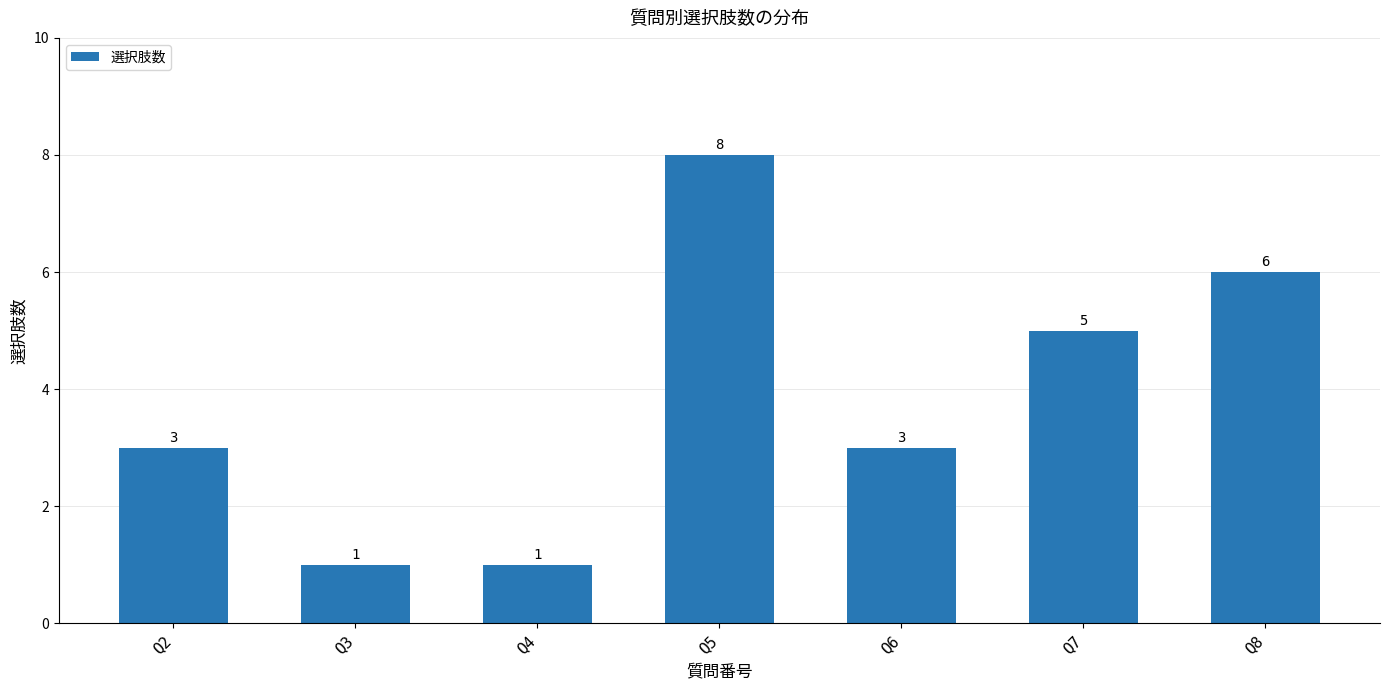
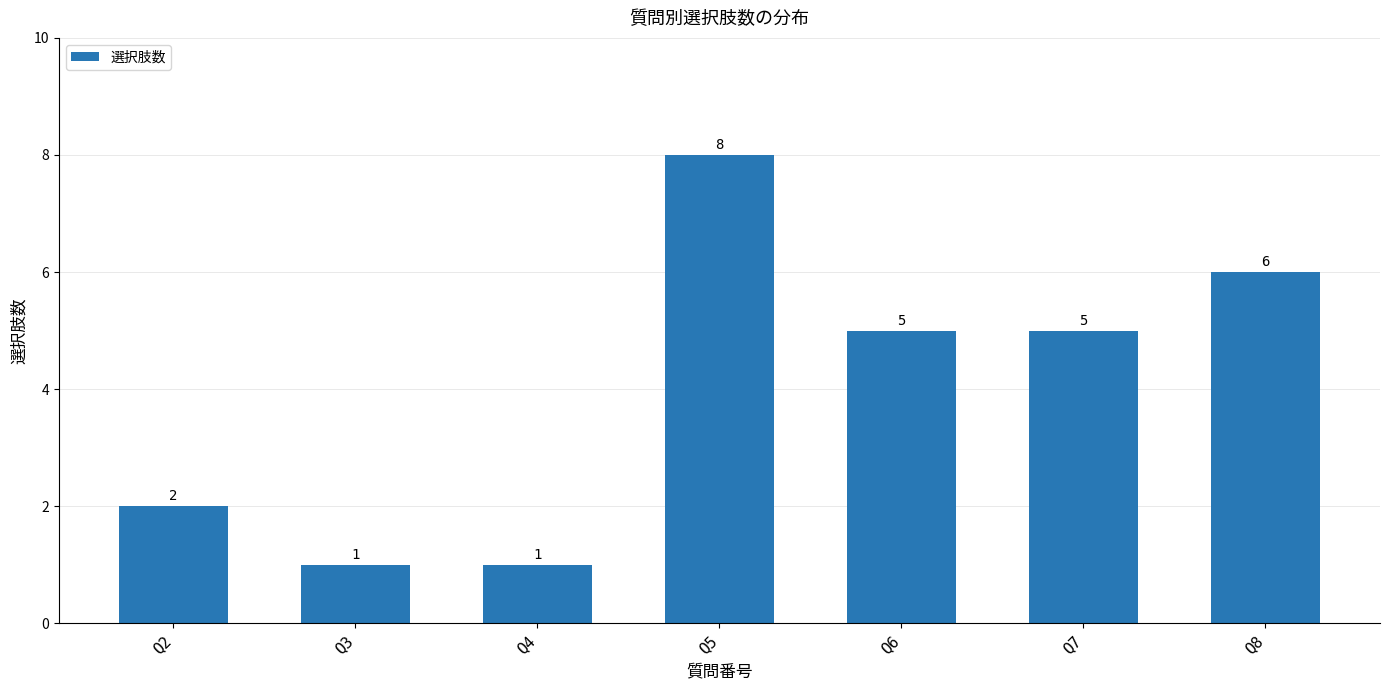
  {
-   "Q2": 3,
+   "Q2": 2,
    "Q3": 1,
    "Q4": 1,
    "Q5": 8,
-   "Q6": 3,
+   "Q6": 5,
    "Q7": 5,
    "Q8": 6
  }
